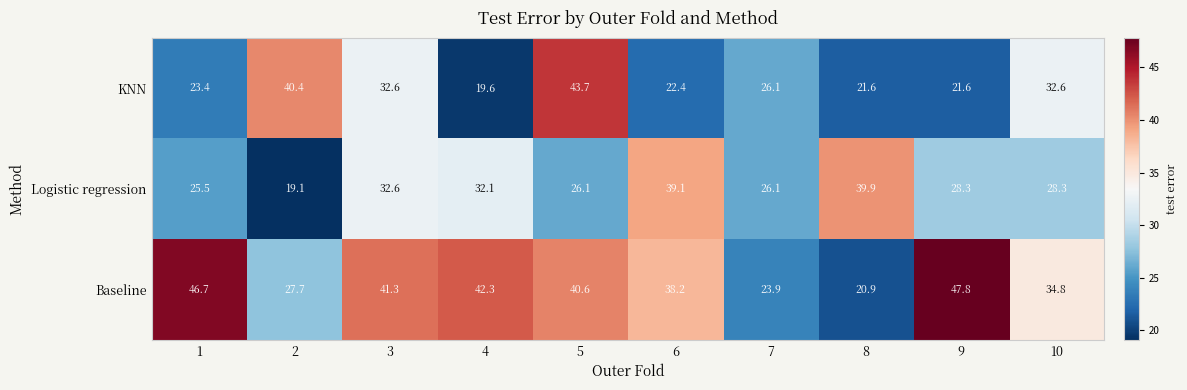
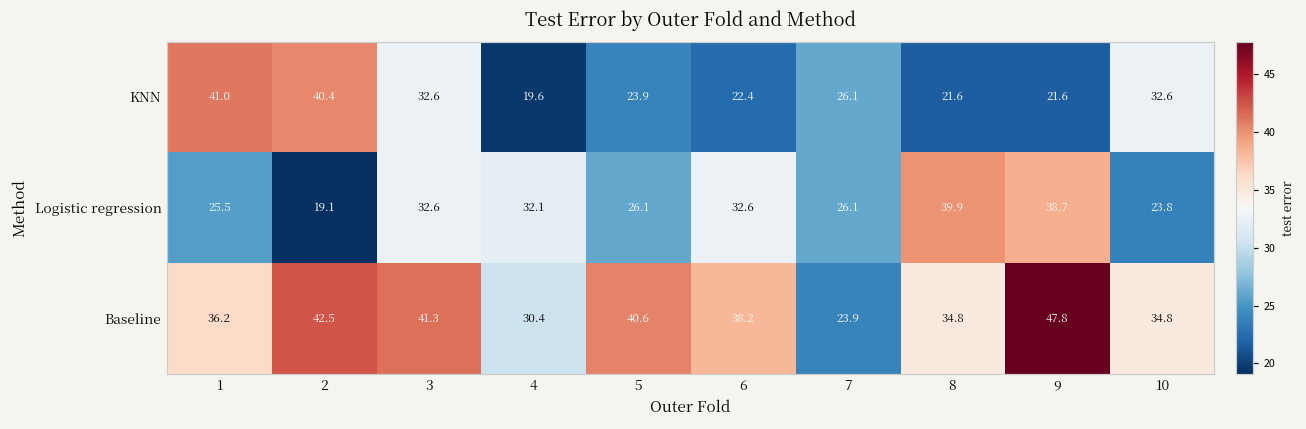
  {
    "KNN": {
-     "1": 23.4,
+     "1": 41.0,
      "2": 40.4,
      "3": 32.6,
      "4": 19.6,
-     "5": 43.7,
+     "5": 23.9,
      "6": 22.4,
      "7": 26.1,
      "8": 21.6,
      "9": 21.6,
      "10": 32.6
    },
    "Logistic regression": {
      "1": 25.5,
      "2": 19.1,
      "3": 32.6,
      "4": 32.1,
      "5": 26.1,
-     "6": 39.1,
+     "6": 32.6,
      "7": 26.1,
      "8": 39.9,
-     "9": 28.3,
-     "10": 28.3
+     "9": 38.7,
+     "10": 23.8
    },
    "Baseline": {
-     "1": 46.7,
-     "2": 27.7,
+     "1": 36.2,
+     "2": 42.5,
      "3": 41.3,
-     "4": 42.3,
+     "4": 30.4,
      "5": 40.6,
      "6": 38.2,
      "7": 23.9,
-     "8": 20.9,
+     "8": 34.8,
      "9": 47.8,
      "10": 34.8
    }
  }
